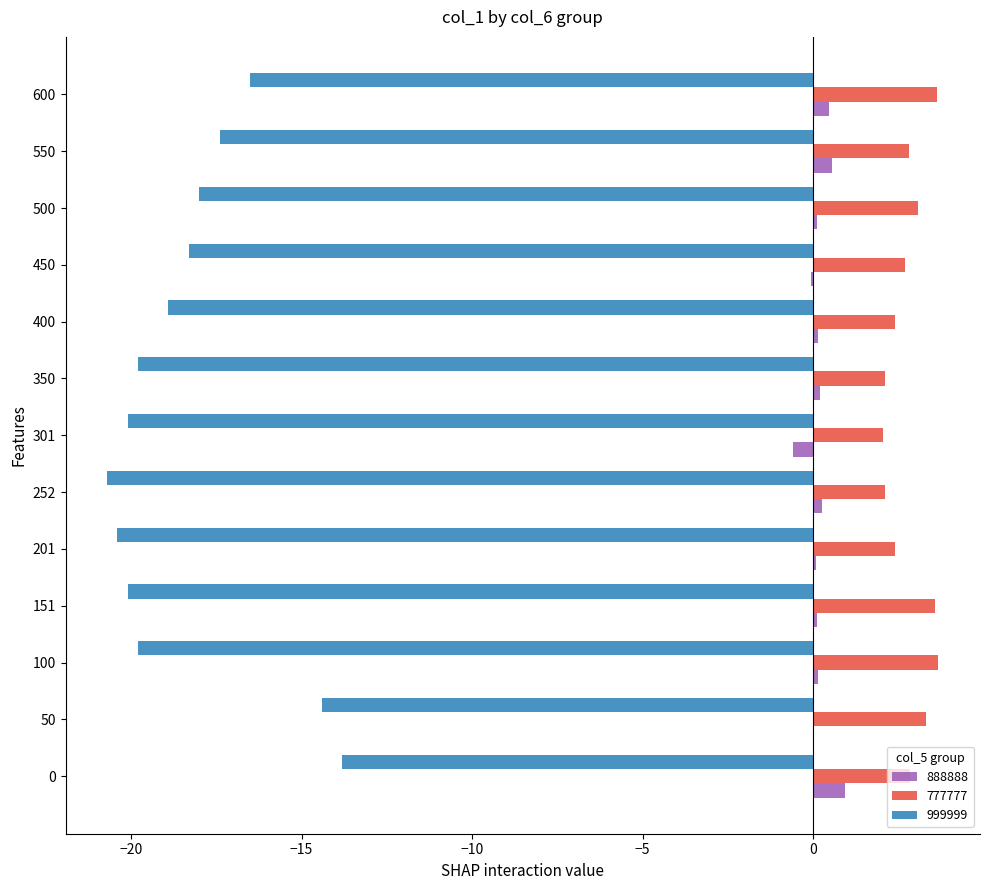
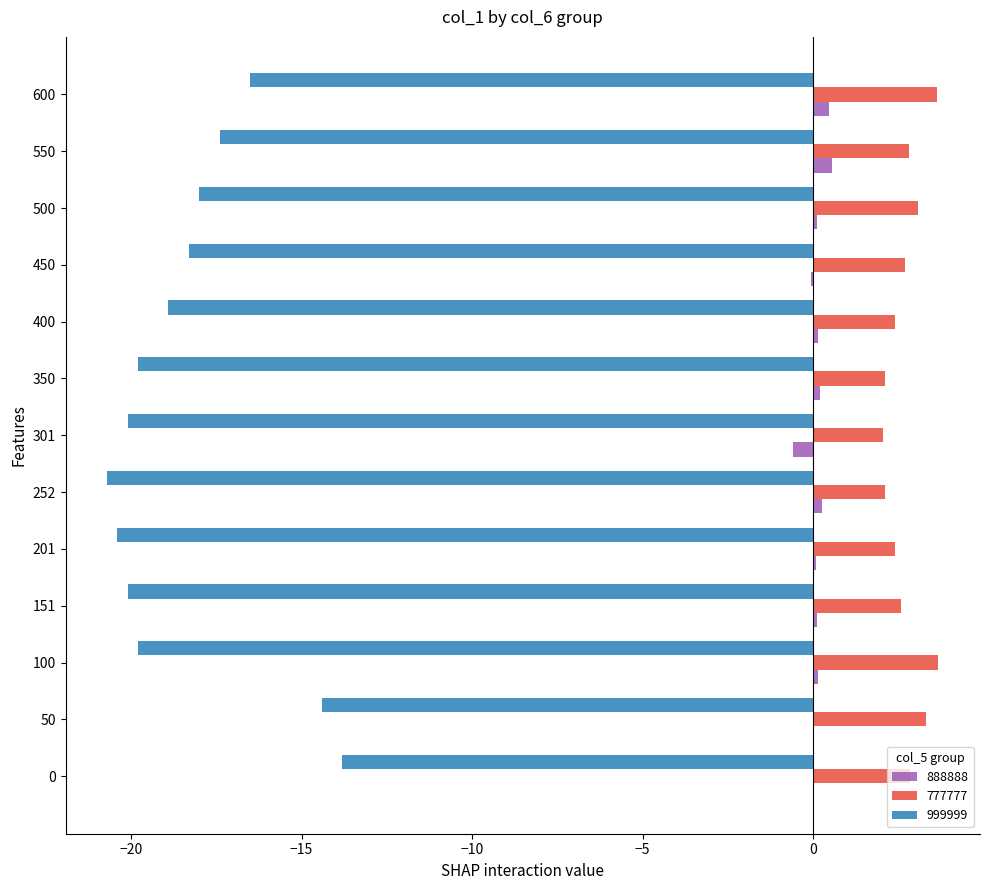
  {
    "888888": {
      "600": 0.5,
      "550": 0.6,
      "500": 0.1,
      "400": 0.1,
      "350": 0.2,
      "301": -0.6,
      "252": 0.3,
      "201": 0.1,
      "151": 0.1,
      "100": 0.1,
-     "0": 0.9
+     "0": 0.0
    },
    "777777": {
      "600": 3.6,
      "550": 2.8,
      "500": 3.1,
      "450": 2.7,
      "400": 2.4,
      "350": 2.1,
      "301": 2.0,
      "252": 2.1,
      "201": 2.4,
-     "151": 3.6,
+     "151": 2.6,
      "100": 3.7,
      "50": 3.3
    },
    "999999": {
      "600": -16.5,
      "550": -17.4,
      "500": -18.0,
      "450": -18.3,
      "400": -18.9,
      "350": -19.8,
      "301": -20.1,
      "252": -20.7,
      "201": -20.4,
      "151": -20.1,
      "100": -19.8,
      "50": -14.4,
      "0": -13.8
    }
  }
